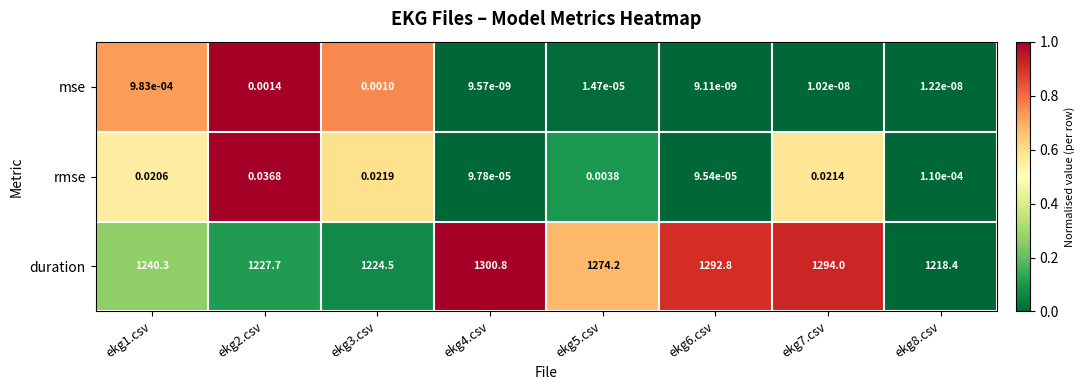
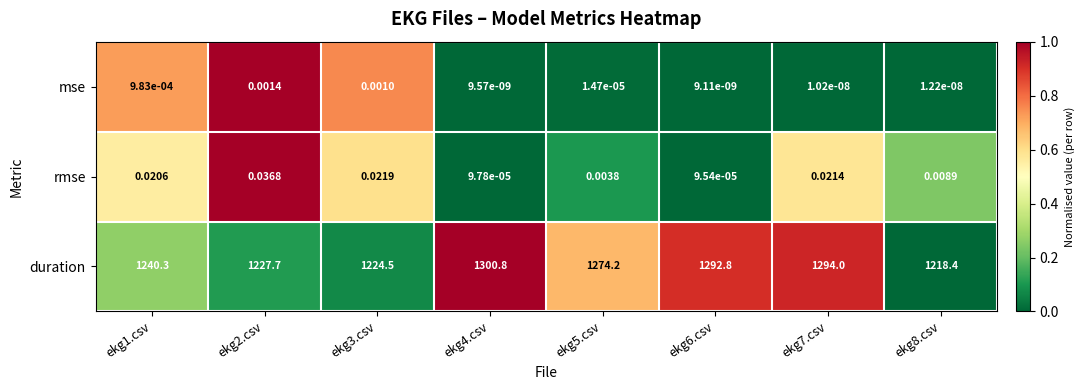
  {
    "mse": {
      "ekg1.csv": "9.83e-04",
      "ekg2.csv": "0.0014",
      "ekg3.csv": "0.0010",
      "ekg4.csv": "9.57e-09",
      "ekg5.csv": "1.47e-05",
      "ekg6.csv": "9.11e-09",
      "ekg7.csv": "1.02e-08",
      "ekg8.csv": "1.22e-08"
    },
    "rmse": {
      "ekg1.csv": "0.0206",
      "ekg2.csv": "0.0368",
      "ekg3.csv": "0.0219",
      "ekg4.csv": "9.78e-05",
      "ekg5.csv": "0.0038",
      "ekg6.csv": "9.54e-05",
      "ekg7.csv": "0.0214",
-     "ekg8.csv": "1.10e-04"
+     "ekg8.csv": "0.0089"
    },
    "duration": {
      "ekg1.csv": "1240.3",
      "ekg2.csv": "1227.7",
      "ekg3.csv": "1224.5",
      "ekg4.csv": "1300.8",
      "ekg5.csv": "1274.2",
      "ekg6.csv": "1292.8",
      "ekg7.csv": "1294.0",
      "ekg8.csv": "1218.4"
    }
  }
